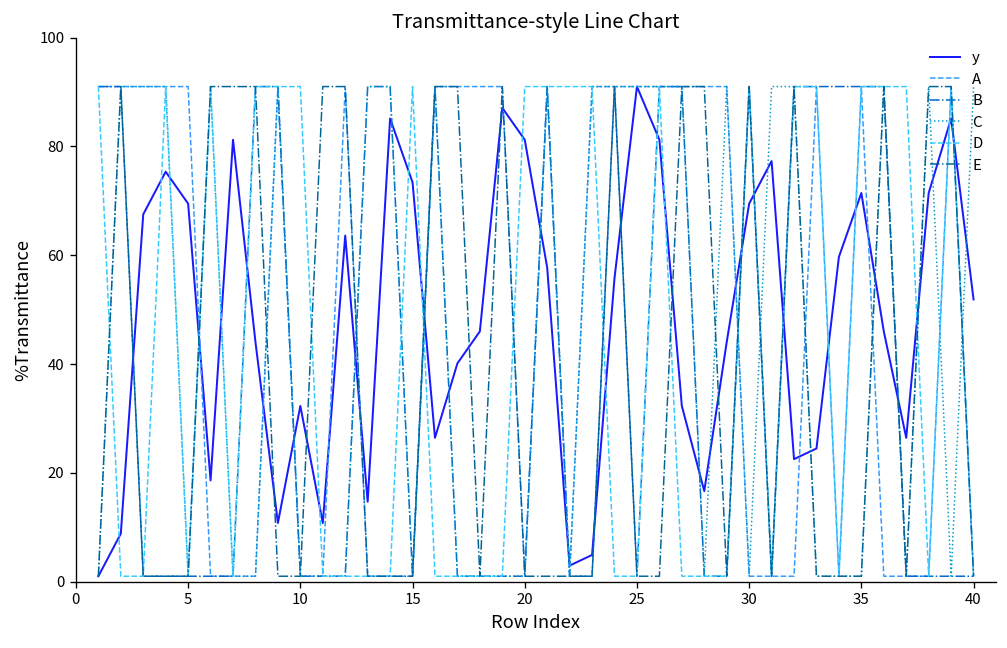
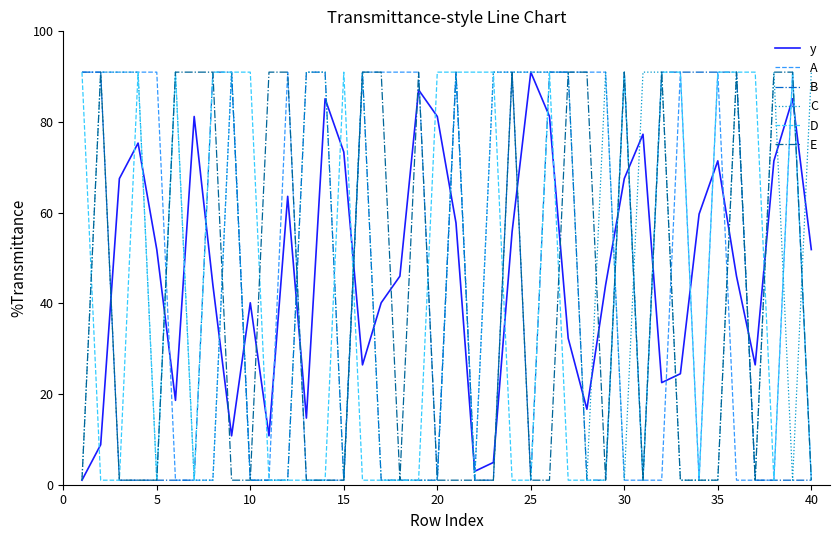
  {
    "y": {
-     "5": 69,
-     "10": 32,
+     "5": 52,
+     "10": 40,
      "15": 73,
      "20": 81,
-     "30": 69,
+     "30": 68,
      "35": 71,
      "40": 52
    }
  }
